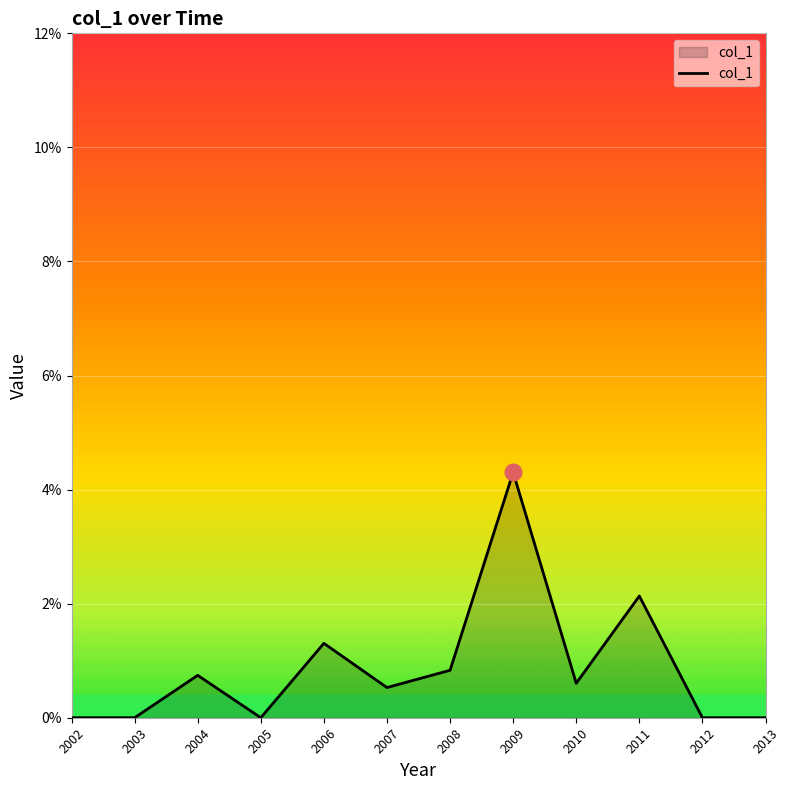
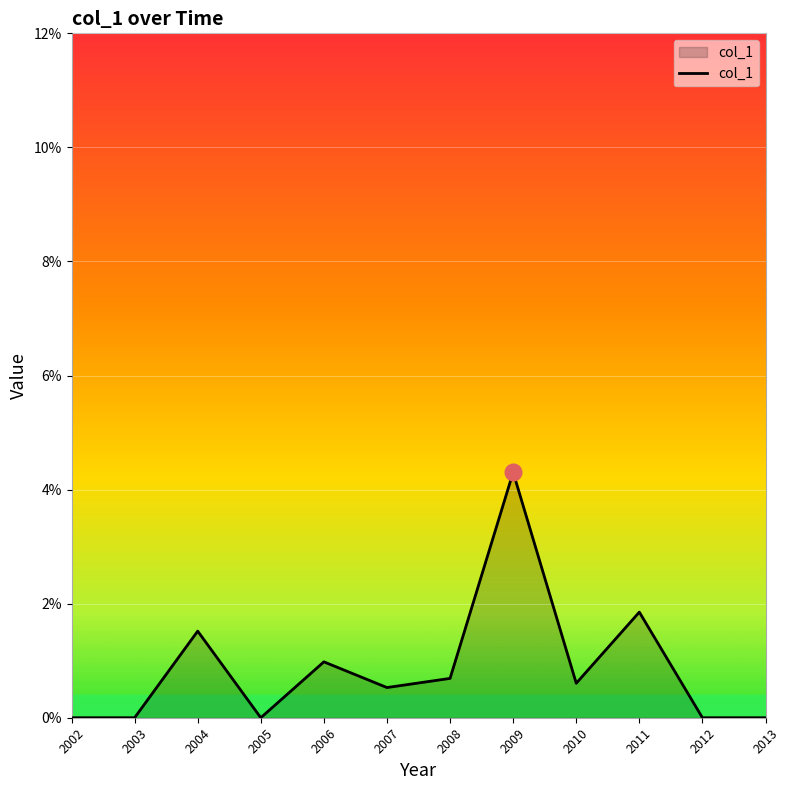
  {
    "col_1": {
-     "2004": "0.7%",
-     "2006": "1.3%",
+     "2004": "1.5%",
+     "2006": "1.0%",
      "2007": "0.5%",
-     "2008": "0.8%",
+     "2008": "0.7%",
      "2010": "0.6%",
-     "2011": "2.1%"
+     "2011": "1.9%"
    }
  }
